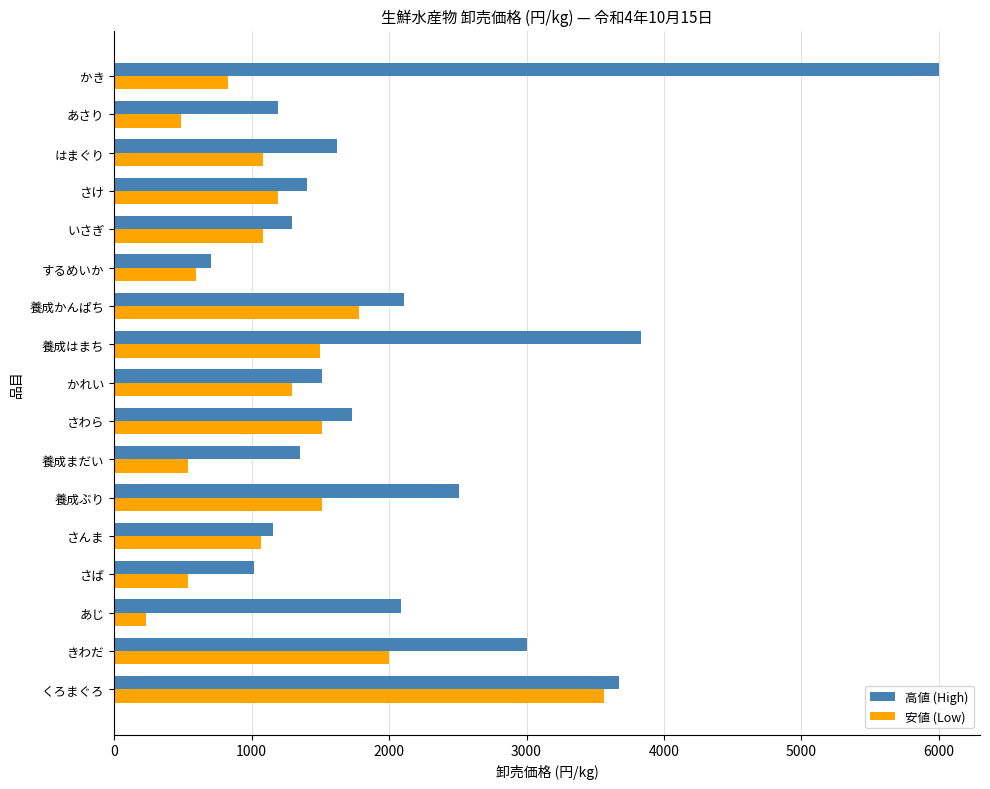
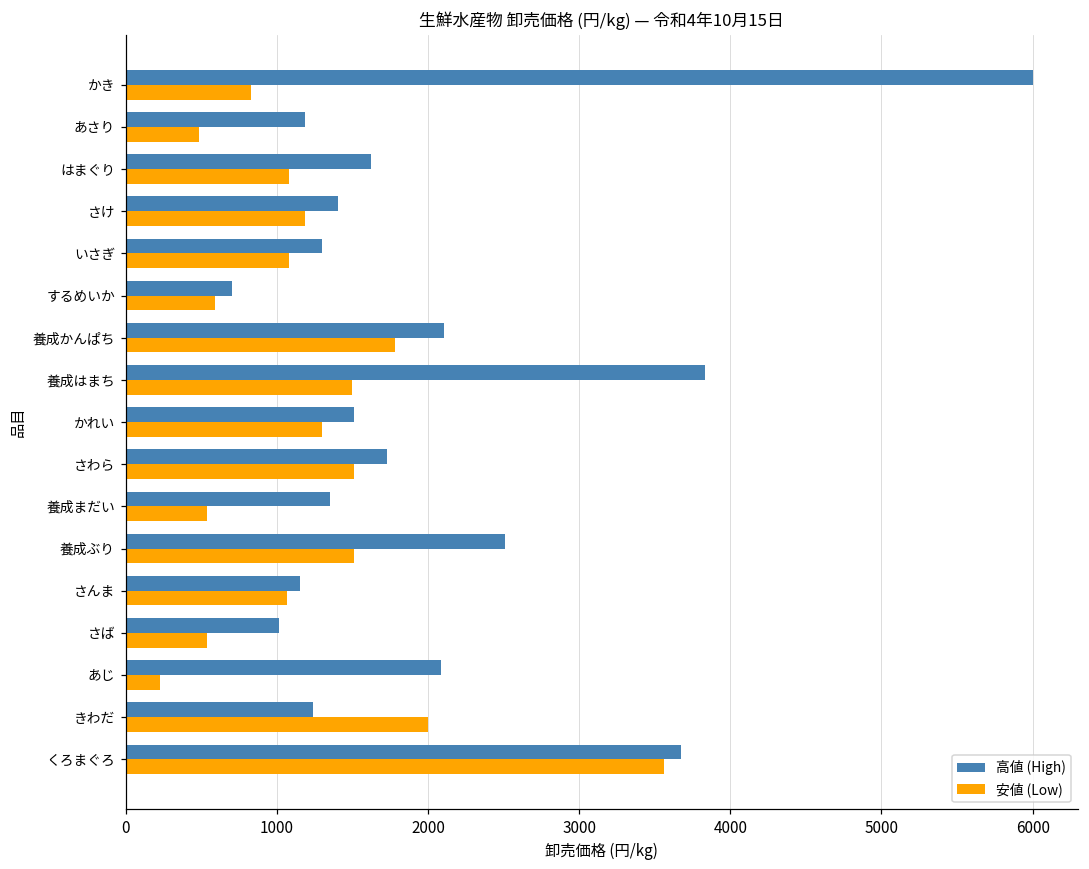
  {
    "高値 (High)": {
      "かき": 6000,
      "あさり": 1190,
      "はまぐり": 1620,
      "さけ": 1400,
      "いさぎ": 1300,
      "するめいか": 700,
      "養成かんぱち": 2110,
      "養成はまち": 3830,
      "かれい": 1510,
      "さわら": 1730,
      "養成まだい": 1350,
      "養成ぶり": 2510,
      "さんま": 1160,
      "さば": 1010,
      "あじ": 2080,
-     "きわだ": 3000,
+     "きわだ": 1240,
      "くろまぐろ": 3670
    },
    "安値 (Low)": {
      "かき": 830,
      "あさり": 490,
      "はまぐり": 1080,
      "さけ": 1190,
      "いさぎ": 1080,
      "するめいか": 590,
      "養成かんぱち": 1780,
      "養成はまち": 1500,
      "かれい": 1300,
      "さわら": 1510,
      "養成まだい": 540,
      "養成ぶり": 1510,
      "さんま": 1070,
      "さば": 540,
      "あじ": 230,
      "きわだ": 2000,
      "くろまぐろ": 3560
    }
  }
